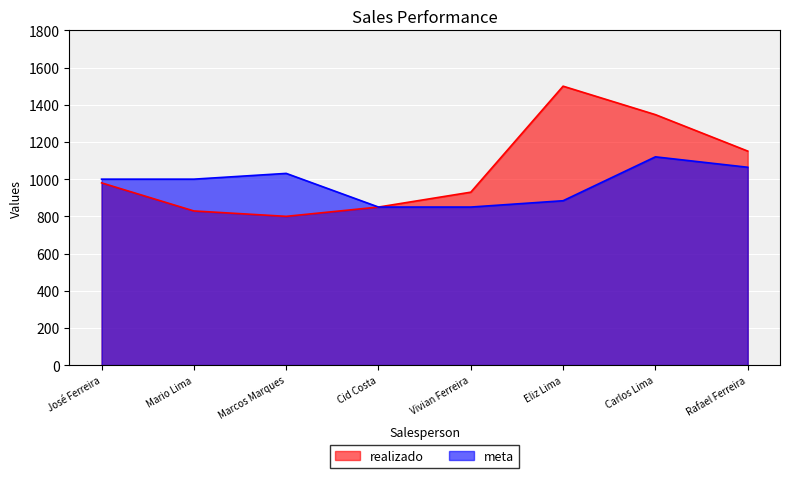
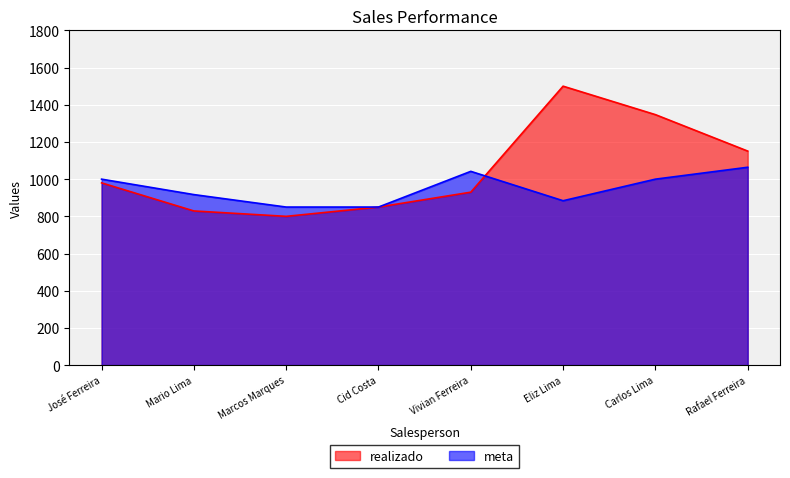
  {
    "realizado": {
      "José Ferreira": 980,
      "Mario Lima": 830,
      "Marcos Marques": 800,
      "Vivian Ferreira": 930,
      "Eliz Lima": 1500,
      "Carlos Lima": 1350,
      "Rafael Ferreira": 1150
    },
    "meta": {
      "José Ferreira": 1000,
-     "Mario Lima": 1000,
-     "Marcos Marques": 1030,
-     "Vivian Ferreira": 850,
+     "Mario Lima": 920,
+     "Marcos Marques": 850,
+     "Vivian Ferreira": 1040,
      "Eliz Lima": 880,
-     "Carlos Lima": 1120,
+     "Carlos Lima": 1000,
      "Rafael Ferreira": 1060
    }
  }
